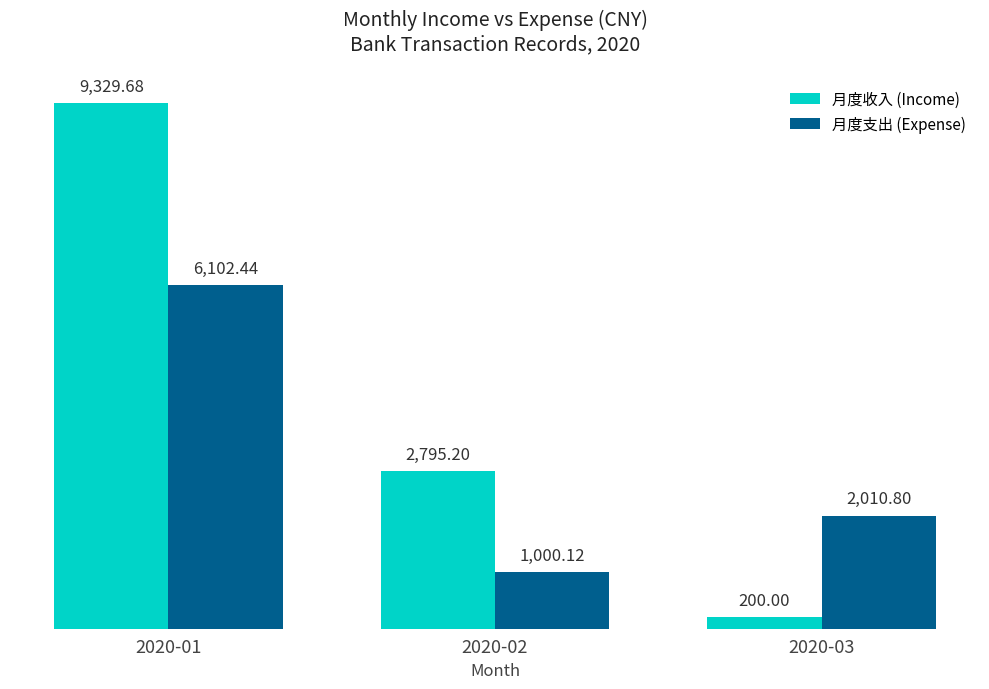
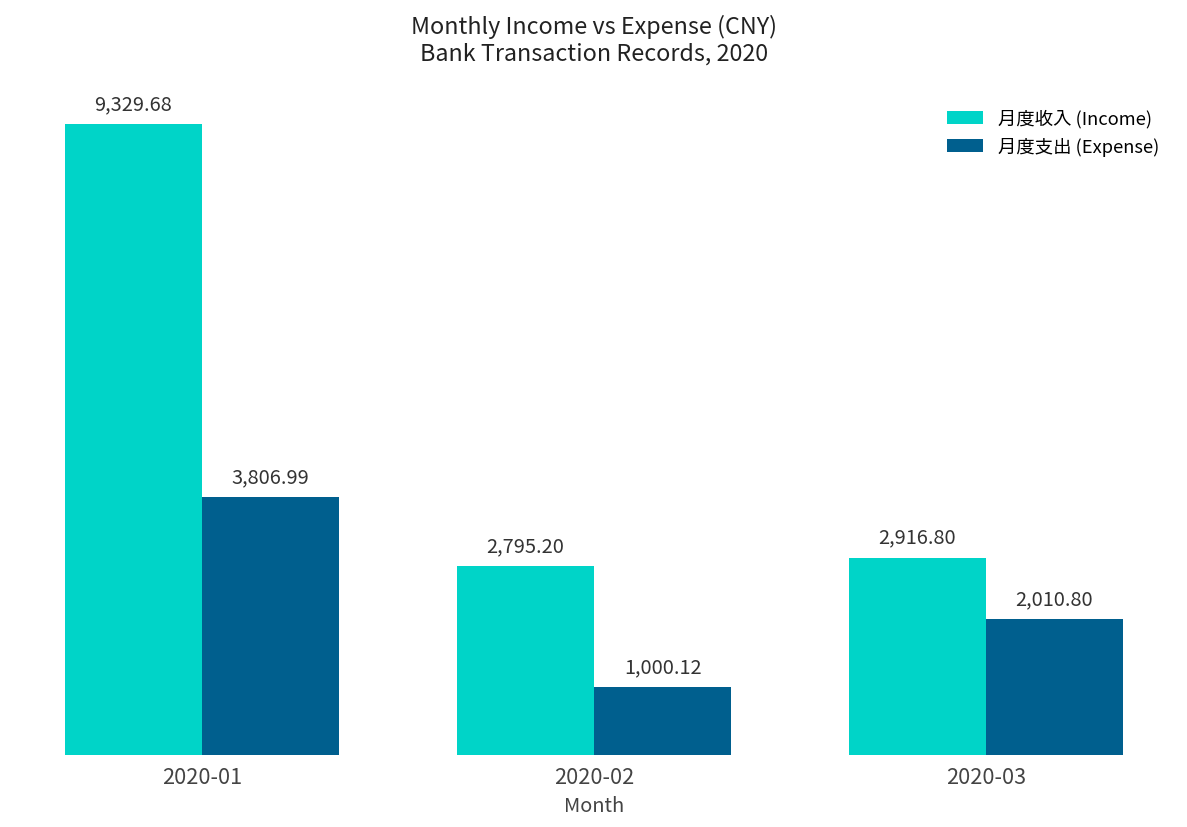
  {
    "月度收入 (Income)": {
      "2020-01": "9,329.68",
      "2020-02": "2,795.20",
-     "2020-03": "200.00"
+     "2020-03": "2,916.80"
    },
    "月度支出 (Expense)": {
-     "2020-01": "6,102.44",
+     "2020-01": "3,806.99",
      "2020-02": "1,000.12",
      "2020-03": "2,010.80"
    }
  }
